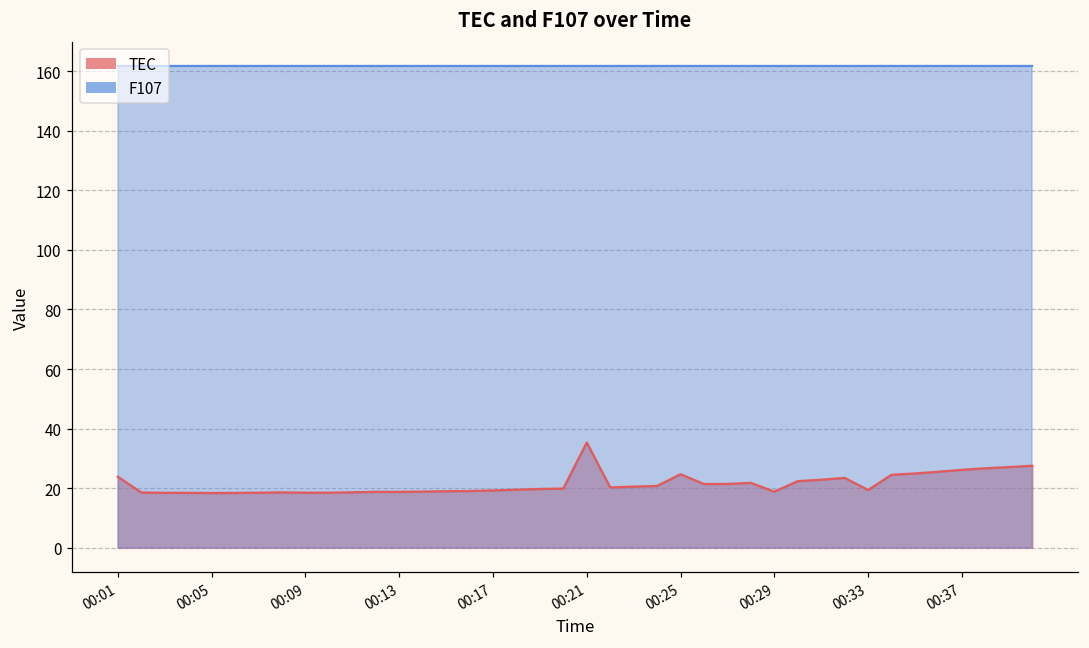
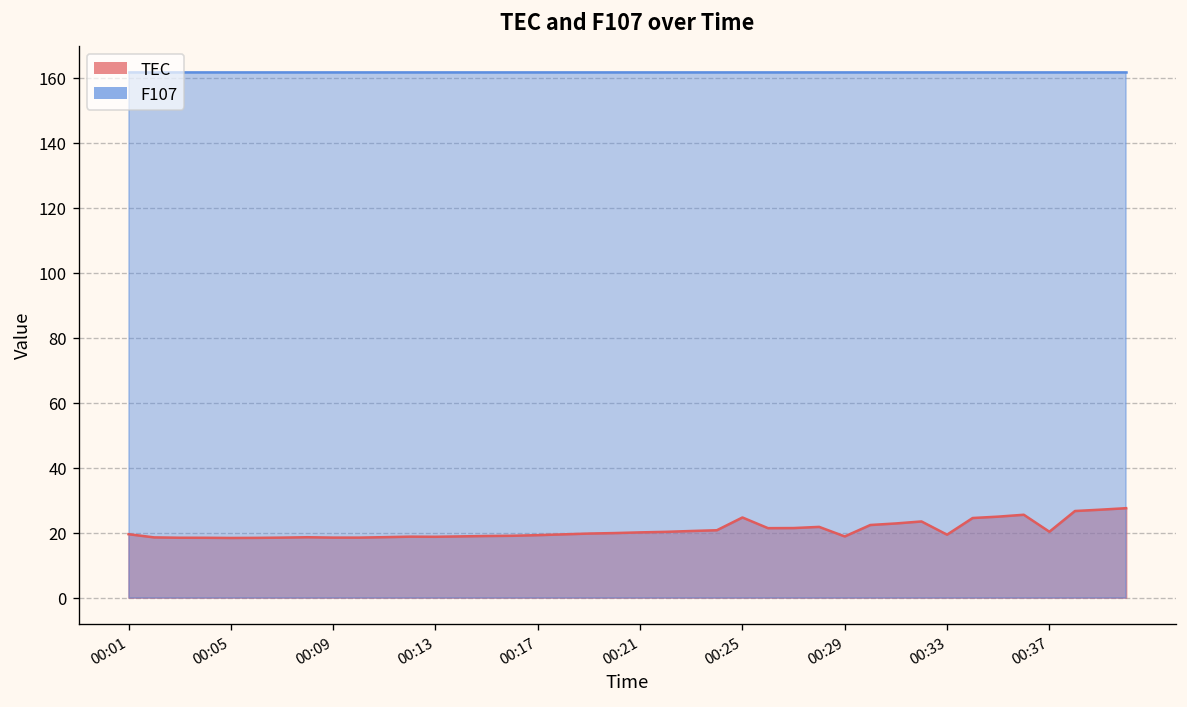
  {
    "TEC": {
-     "00:01": 24,
+     "00:01": 20,
      "00:05": 18,
      "00:09": 18,
      "00:13": 19,
      "00:17": 19,
-     "00:21": 35,
+     "00:21": 20,
      "00:25": 25,
      "00:29": 19,
      "00:33": 19,
-     "00:37": 26
+     "00:37": 20
    },
    "F107": {
      "00:05": 162,
      "00:09": 162,
      "00:13": 162,
      "00:17": 162,
      "00:21": 162,
      "00:25": 162,
      "00:29": 162,
      "00:33": 162,
      "00:37": 162
    }
  }
